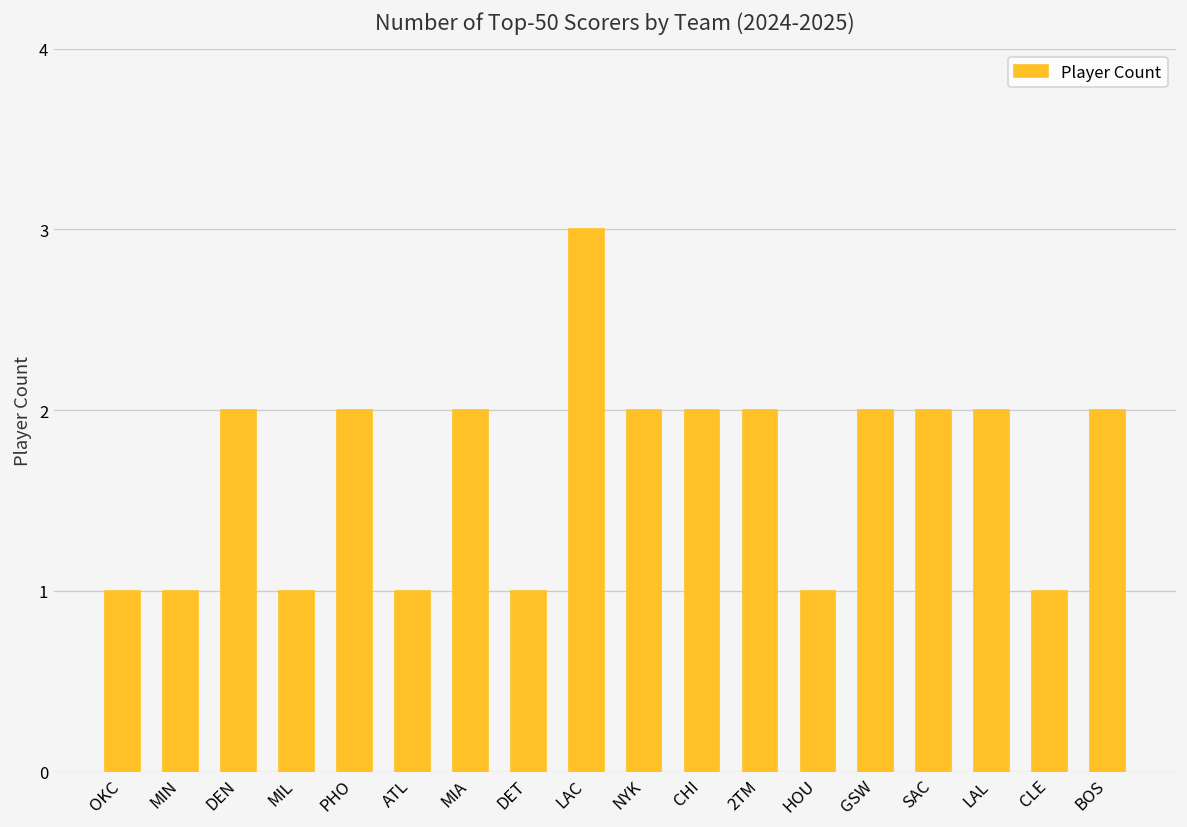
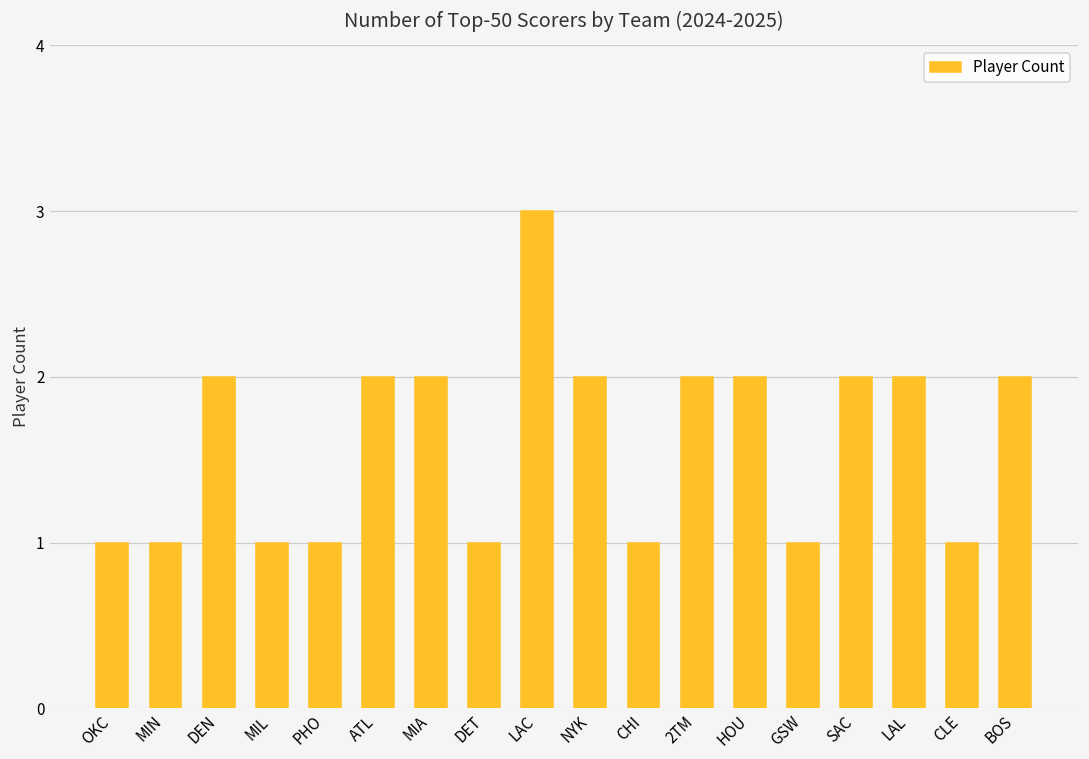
  {
    "OKC": 1,
    "MIN": 1,
    "DEN": 2,
    "MIL": 1,
-   "PHO": 2,
-   "ATL": 1,
+   "PHO": 1,
+   "ATL": 2,
    "MIA": 2,
    "DET": 1,
    "LAC": 3,
    "NYK": 2,
-   "CHI": 2,
+   "CHI": 1,
    "2TM": 2,
-   "HOU": 1,
-   "GSW": 2,
+   "HOU": 2,
+   "GSW": 1,
    "SAC": 2,
    "LAL": 2,
    "CLE": 1,
    "BOS": 2
  }
